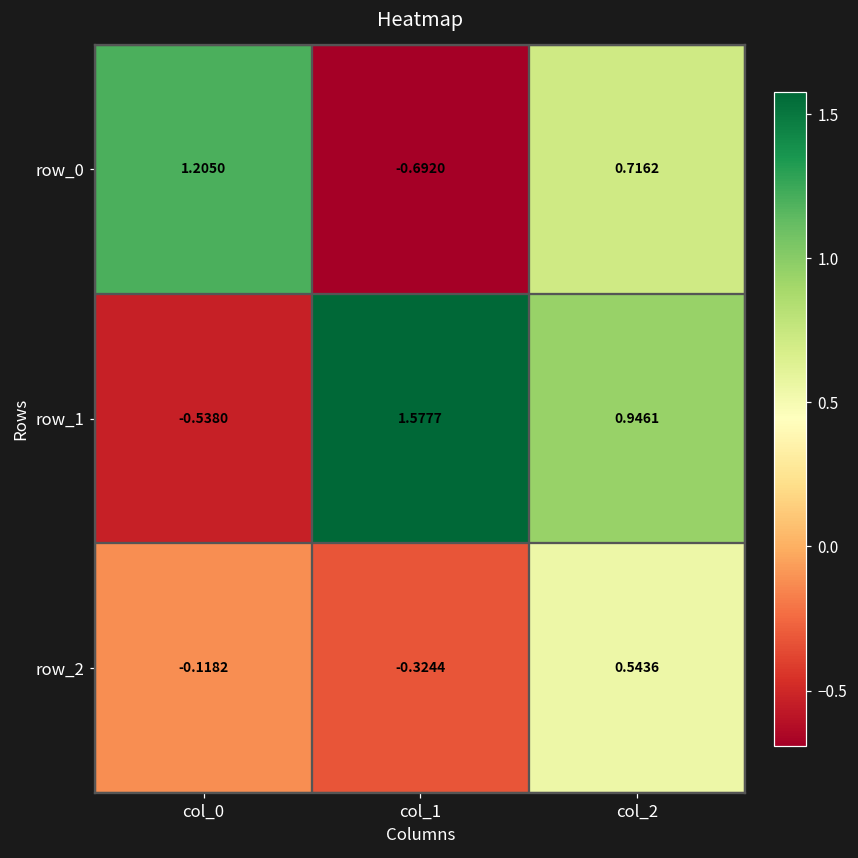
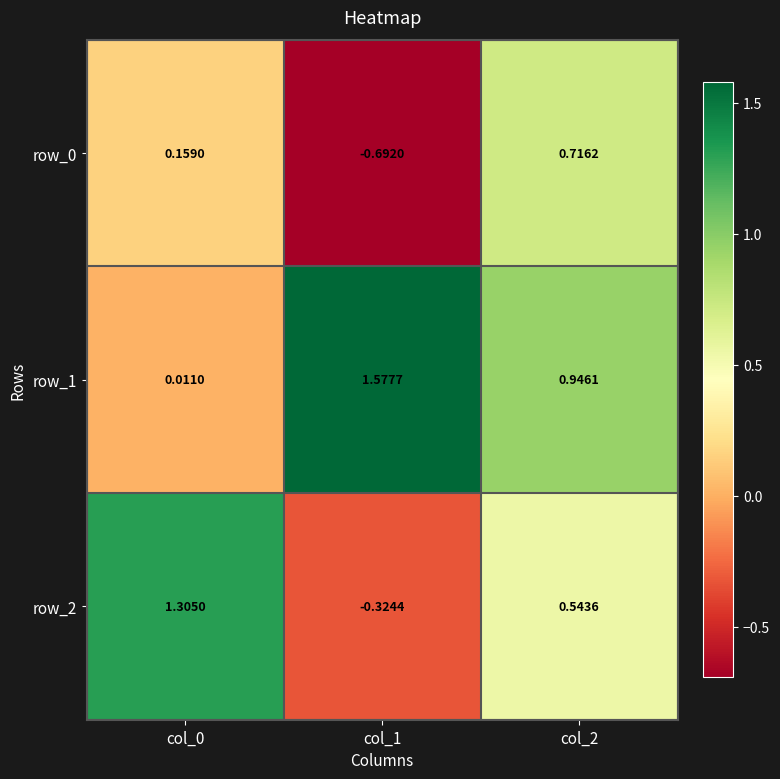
  {
    "row_0": {
-     "col_0": 1.2050,
+     "col_0": 0.1590,
      "col_1": -0.6920,
      "col_2": 0.7162
    },
    "row_1": {
-     "col_0": -0.5380,
+     "col_0": 0.0110,
      "col_1": 1.5777,
      "col_2": 0.9461
    },
    "row_2": {
-     "col_0": -0.1182,
+     "col_0": 1.3050,
      "col_1": -0.3244,
      "col_2": 0.5436
    }
  }
